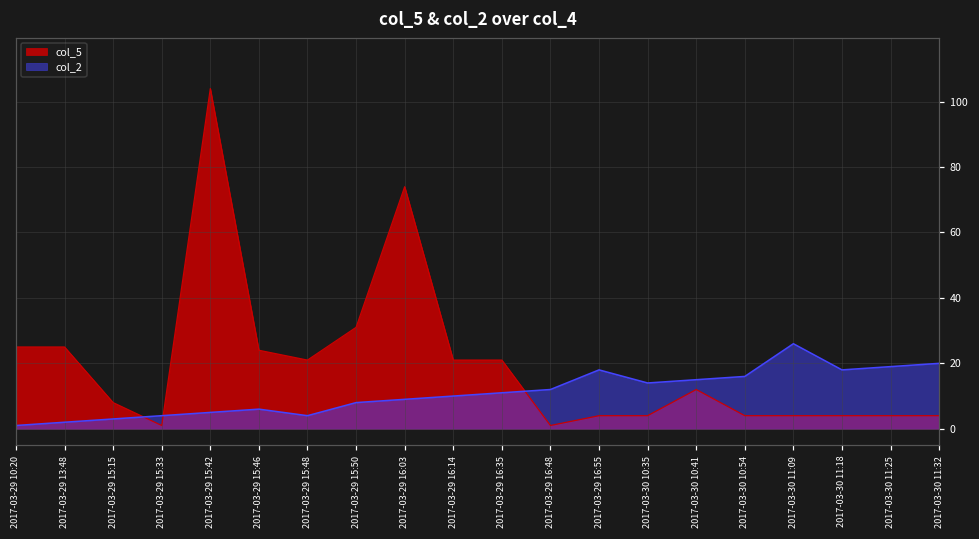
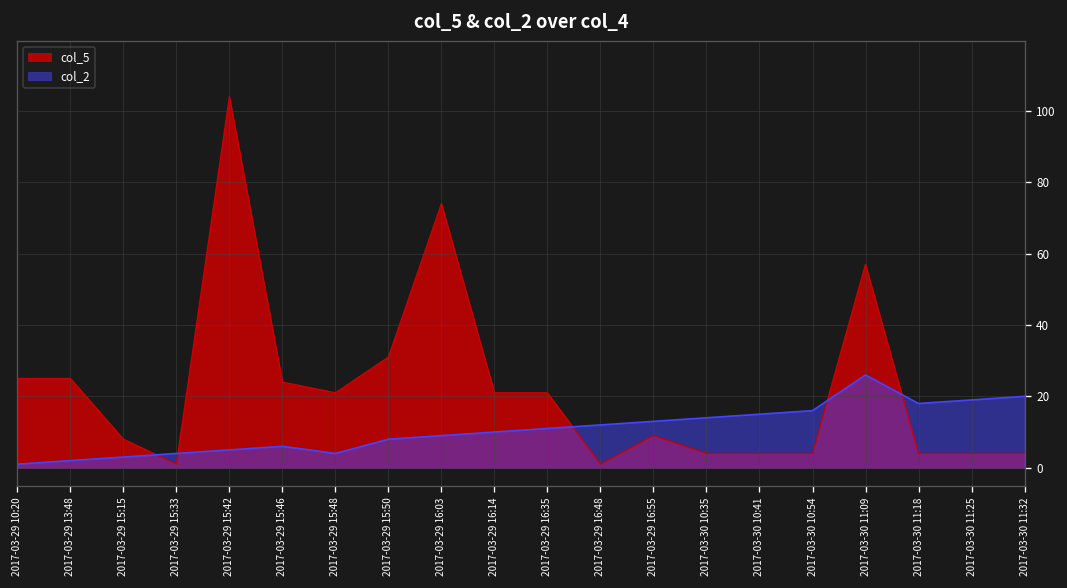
  {
    "col_5": {
      "2017-03-29 10:20": 25,
      "2017-03-29 13:48": 25,
      "2017-03-29 15:15": 8,
      "2017-03-29 15:33": 1,
      "2017-03-29 15:42": 104,
      "2017-03-29 15:46": 24,
      "2017-03-29 15:48": 21,
      "2017-03-29 15:50": 31,
      "2017-03-29 16:03": 74,
      "2017-03-29 16:14": 21,
      "2017-03-29 16:35": 21,
      "2017-03-29 16:48": 1,
-     "2017-03-29 16:55": 4,
+     "2017-03-29 16:55": 9,
      "2017-03-30 10:35": 4,
-     "2017-03-30 10:41": 12,
+     "2017-03-30 10:41": 4,
      "2017-03-30 10:54": 4,
-     "2017-03-30 11:09": 4,
+     "2017-03-30 11:09": 57,
      "2017-03-30 11:18": 4,
      "2017-03-30 11:25": 4,
      "2017-03-30 11:32": 4
    },
    "col_2": {
      "2017-03-29 10:20": 1,
      "2017-03-29 13:48": 2,
      "2017-03-29 15:15": 3,
      "2017-03-29 15:33": 4,
      "2017-03-29 15:42": 5,
      "2017-03-29 15:46": 6,
      "2017-03-29 15:48": 4,
      "2017-03-29 15:50": 8,
      "2017-03-29 16:03": 9,
      "2017-03-29 16:14": 10,
      "2017-03-29 16:35": 11,
      "2017-03-29 16:48": 12,
-     "2017-03-29 16:55": 18,
+     "2017-03-29 16:55": 13,
      "2017-03-30 10:35": 14,
      "2017-03-30 10:41": 15,
      "2017-03-30 10:54": 16,
      "2017-03-30 11:09": 26,
      "2017-03-30 11:18": 18,
      "2017-03-30 11:25": 19,
      "2017-03-30 11:32": 20
    }
  }
